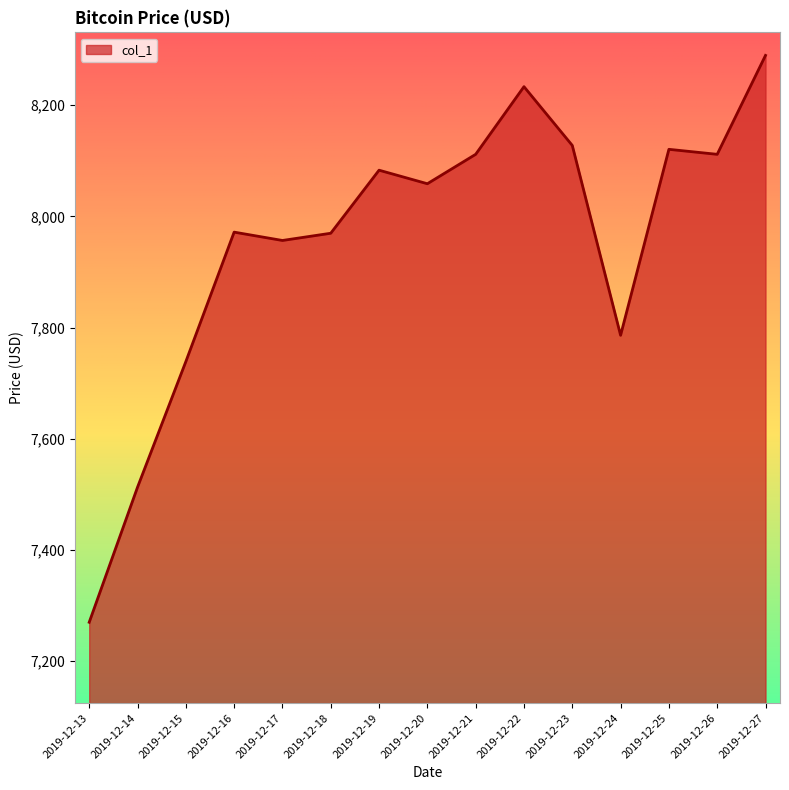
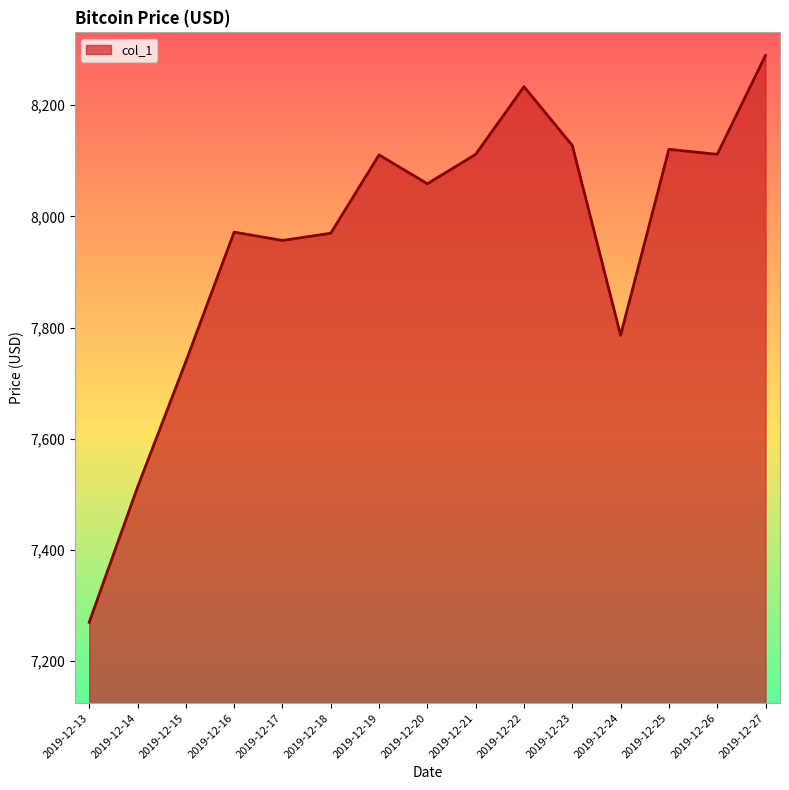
  {
    "2019-12-13": "7,270",
    "2019-12-14": "7,510",
    "2019-12-15": "7,740",
    "2019-12-16": "7,970",
    "2019-12-17": "7,960",
    "2019-12-18": "7,970",
-   "2019-12-19": "8,080",
+   "2019-12-19": "8,110",
    "2019-12-20": "8,060",
    "2019-12-21": "8,110",
    "2019-12-22": "8,230",
    "2019-12-23": "8,130",
    "2019-12-24": "7,790",
    "2019-12-25": "8,120",
    "2019-12-26": "8,110",
    "2019-12-27": "8,290"
  }
